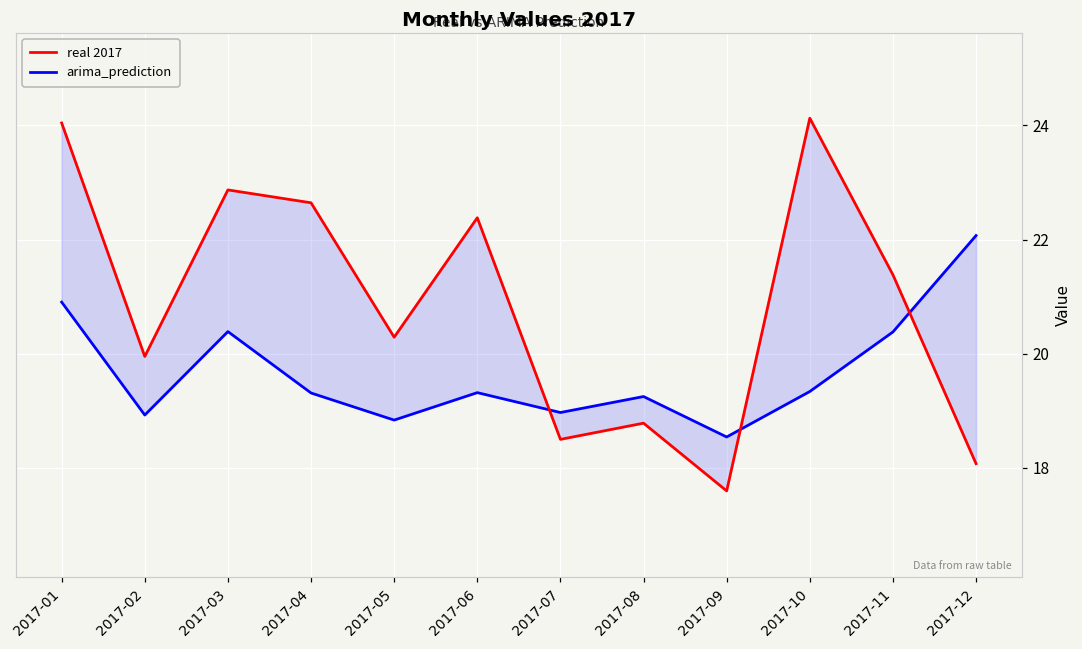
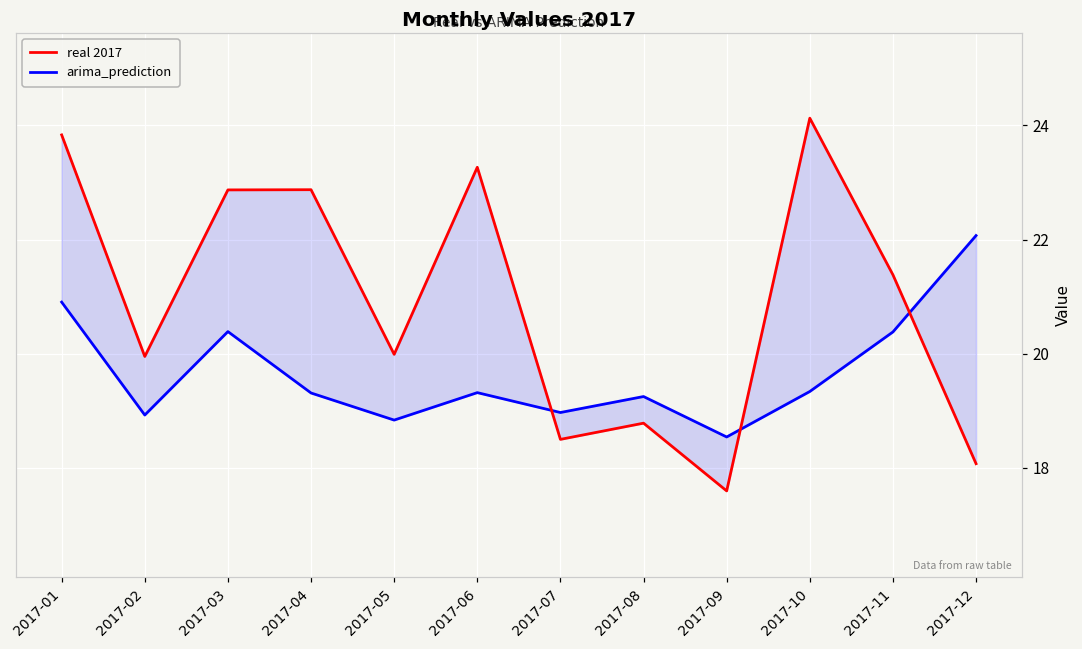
  {
    "real 2017": {
-     "2017-01": 24.0,
-     "2017-04": 22.6,
-     "2017-05": 20.3,
-     "2017-06": 22.4,
+     "2017-01": 23.8,
+     "2017-04": 22.9,
+     "2017-05": 20.0,
+     "2017-06": 23.3,
      "2017-07": 18.5,
      "2017-08": 18.8,
      "2017-09": 17.6,
      "2017-12": 18.1
    }
  }
